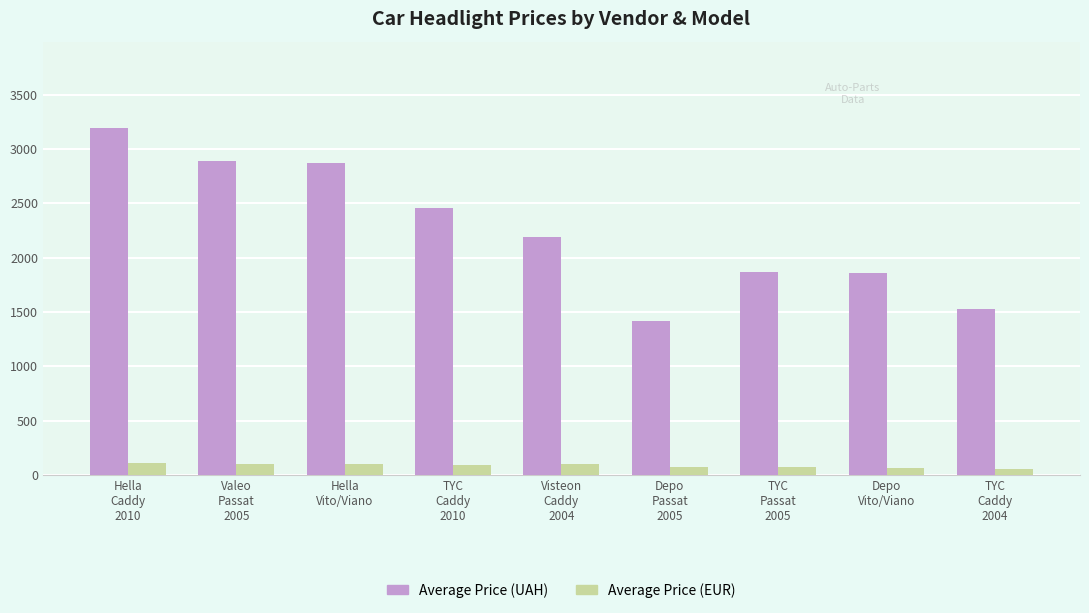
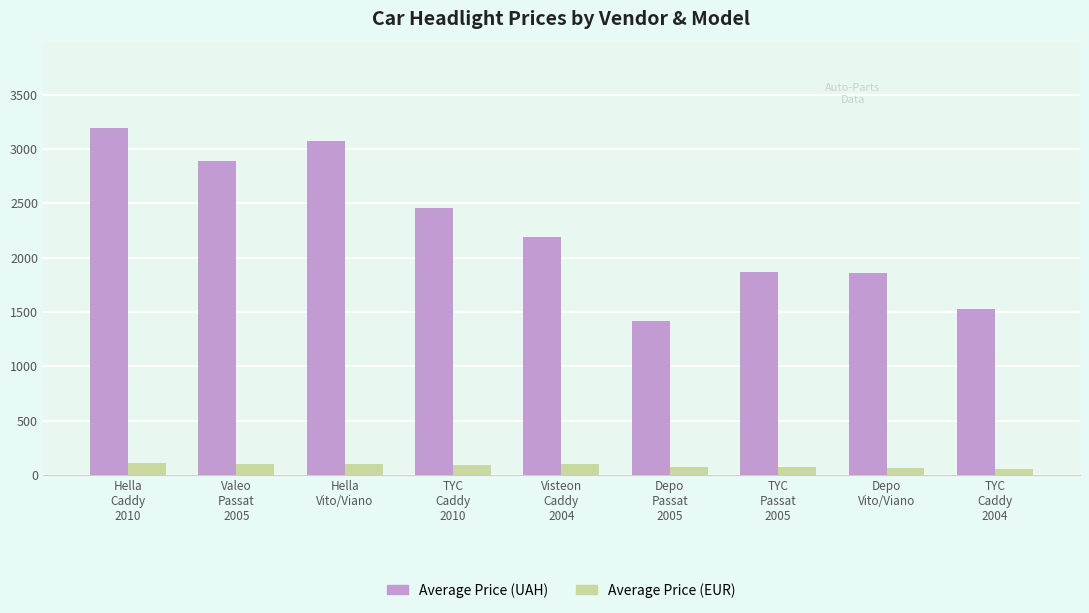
  {
    "Average Price (UAH)": {
      "Hella Caddy 2010": 3190,
      "Valeo Passat 2005": 2890,
-     "Hella Vito/Viano": 2870,
+     "Hella Vito/Viano": 3070,
      "TYC Caddy 2010": 2460,
      "Visteon Caddy 2004": 2190,
      "Depo Passat 2005": 1410,
      "TYC Passat 2005": 1870,
      "Depo Vito/Viano": 1860,
      "TYC Caddy 2004": 1520
    },
    "Average Price (EUR)": {
      "Hella Caddy 2010": 110,
      "Valeo Passat 2005": 100,
      "Hella Vito/Viano": 100,
      "TYC Caddy 2010": 90,
      "Visteon Caddy 2004": 100,
      "Depo Passat 2005": 70,
      "TYC Passat 2005": 70,
      "Depo Vito/Viano": 60,
      "TYC Caddy 2004": 50
    }
  }
